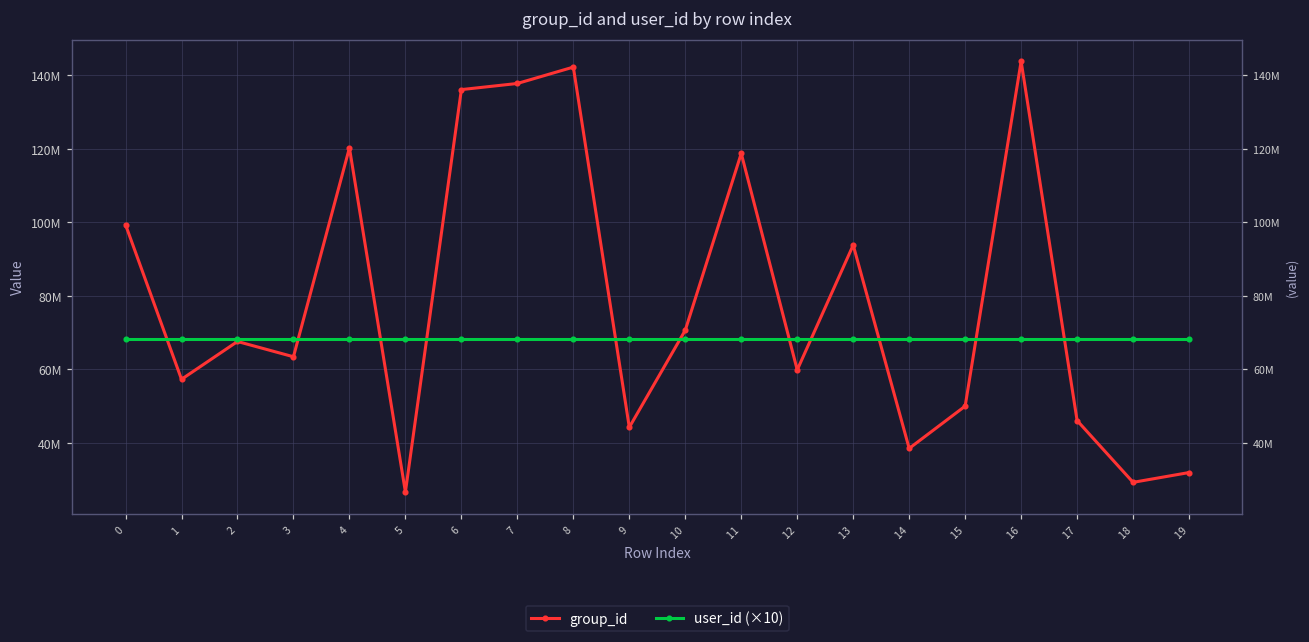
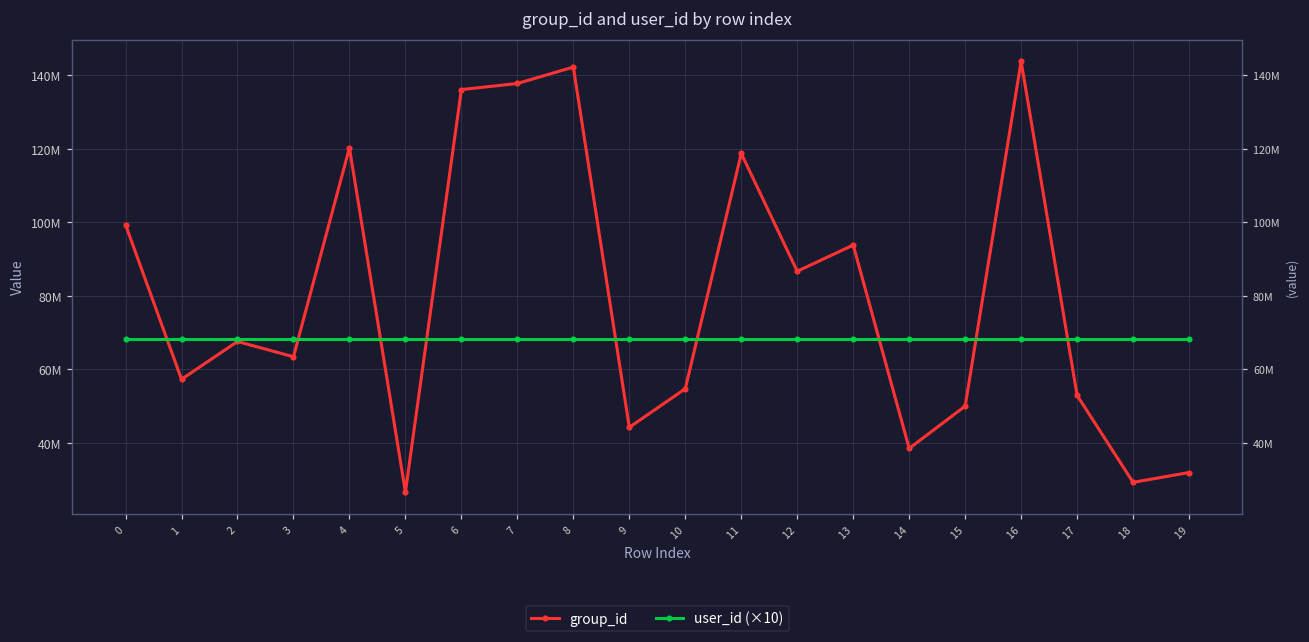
  {
    "group_id": {
      "0": 99000000,
      "1": 57000000,
      "2": 68000000,
      "3": 63000000,
      "4": 120000000,
      "5": 27000000,
      "6": 136000000,
      "7": 138000000,
      "8": 142000000,
      "9": 44000000,
-     "10": 71000000,
+     "10": 55000000,
      "11": 119000000,
-     "12": 60000000,
+     "12": 87000000,
      "13": 94000000,
      "14": 38000000,
      "15": 50000000,
      "16": 144000000,
-     "17": 46000000,
+     "17": 53000000,
      "18": 29000000,
      "19": 32000000
    },
    "user_id (×10)": {
      "0": 68000000,
      "1": 68000000,
      "2": 68000000,
      "3": 68000000,
      "4": 68000000,
      "5": 68000000,
      "6": 68000000,
      "7": 68000000,
      "8": 68000000,
      "9": 68000000,
      "10": 68000000,
      "11": 68000000,
      "12": 68000000,
      "13": 68000000,
      "14": 68000000,
      "15": 68000000,
      "16": 68000000,
      "17": 68000000,
      "18": 68000000,
      "19": 68000000
    }
  }
